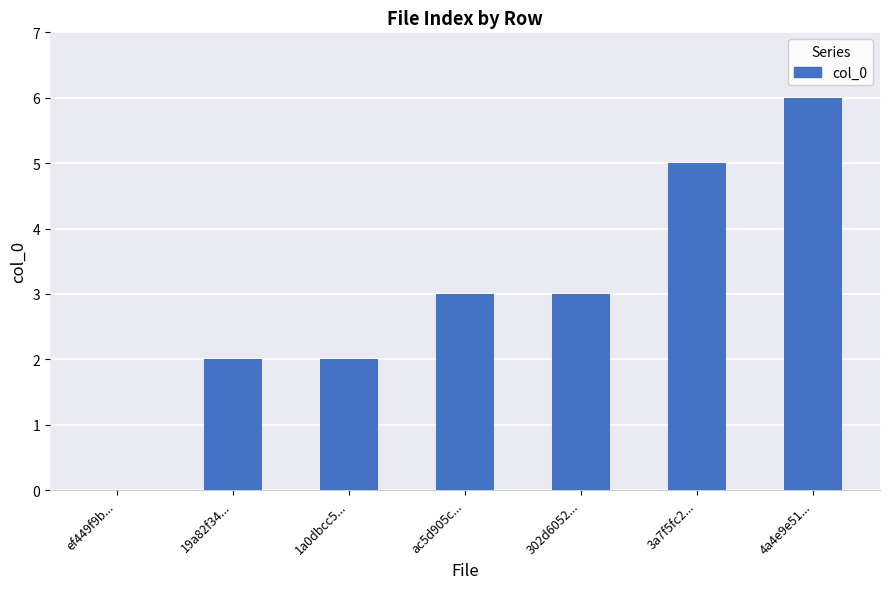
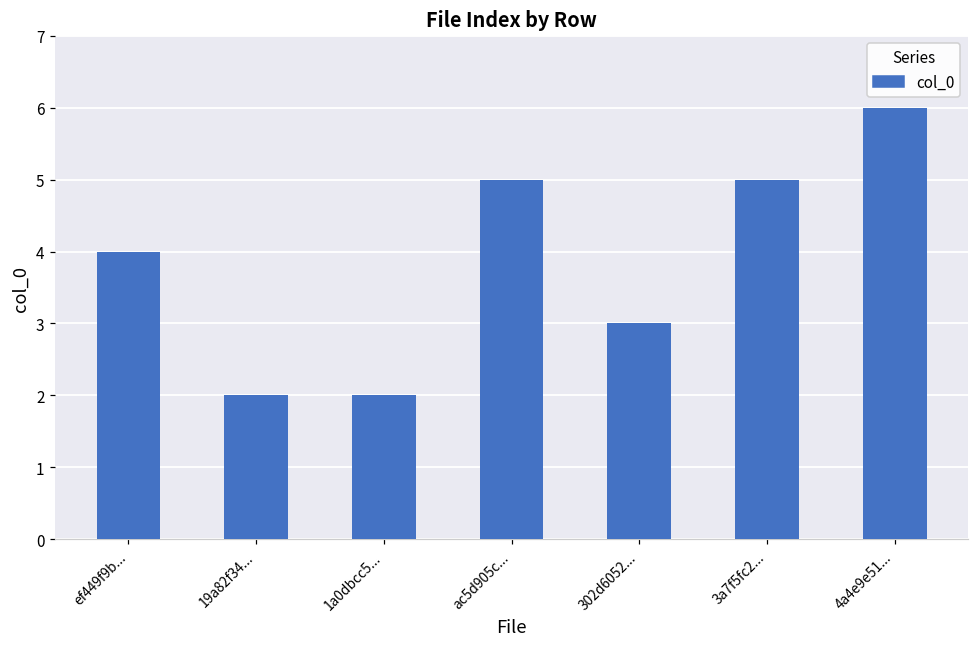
  {
-   "ef449f9b...": 0,
+   "ef449f9b...": 4,
    "19a82f34...": 2,
    "1a0dbcc5...": 2,
-   "ac5d905c...": 3,
+   "ac5d905c...": 5,
    "302d6052...": 3,
    "3a7f5fc2...": 5,
    "4a4e9e51...": 6
  }
